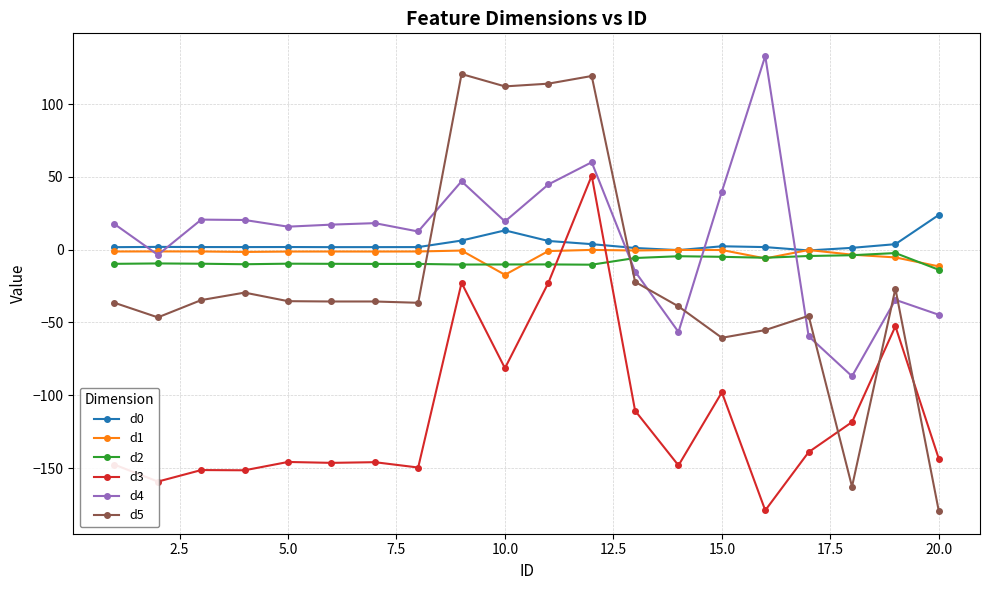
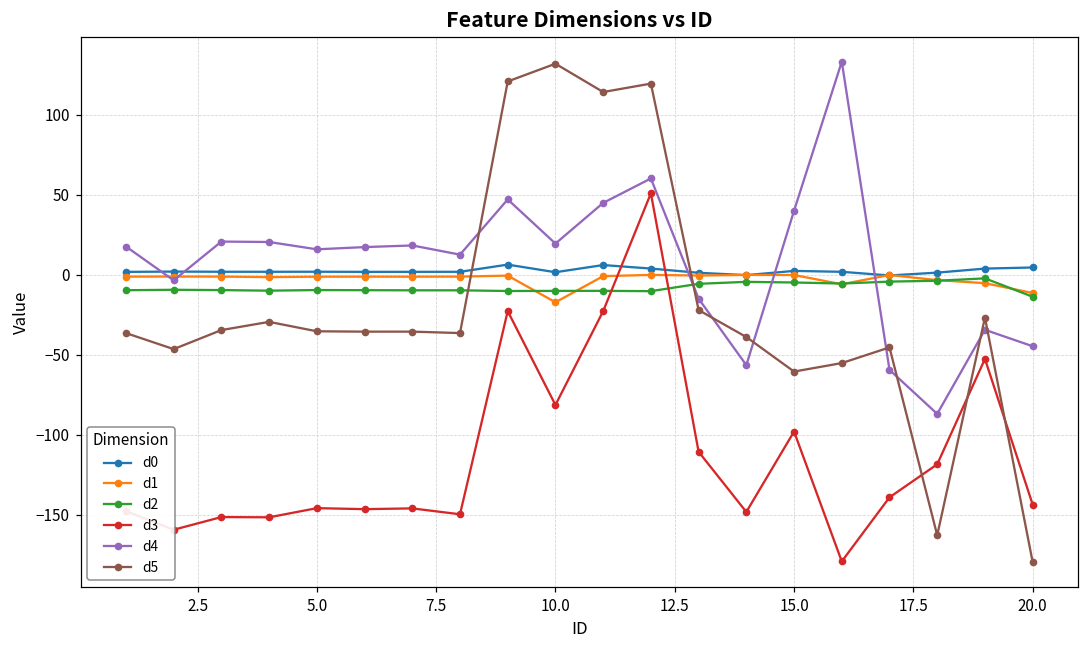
  {
    "d0": {
      "5.0": 2,
-     "10.0": 13,
+     "10.0": 2,
      "15.0": 2,
-     "20.0": 24
+     "20.0": 4
    },
    "d1": {
      "5.0": -1,
      "10.0": -17,
      "15.0": 0,
      "20.0": -11
    },
    "d2": {
      "5.0": -10,
      "10.0": -10,
      "15.0": -5,
      "20.0": -14
    },
    "d3": {
      "5.0": -146,
      "10.0": -81,
      "15.0": -98,
      "20.0": -144
    },
    "d4": {
      "5.0": 16,
      "10.0": 19,
      "15.0": 40,
      "20.0": -45
    },
    "d5": {
      "5.0": -35,
-     "10.0": 112,
+     "10.0": 132,
      "15.0": -61,
      "20.0": -180
    }
  }
